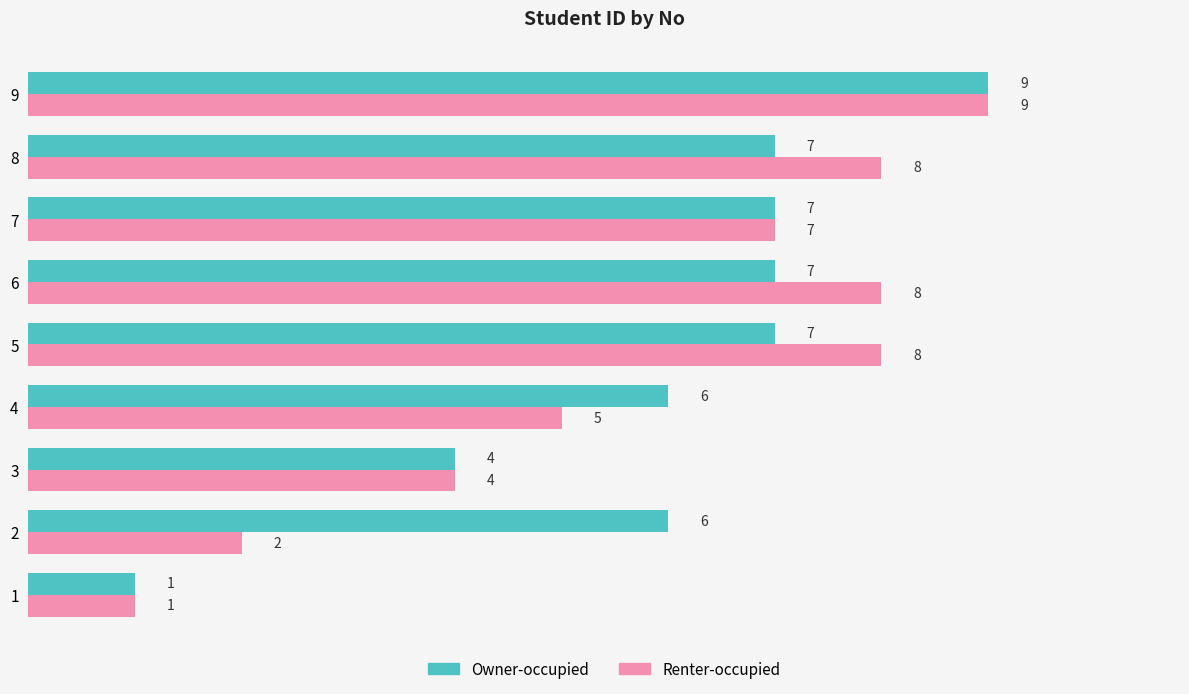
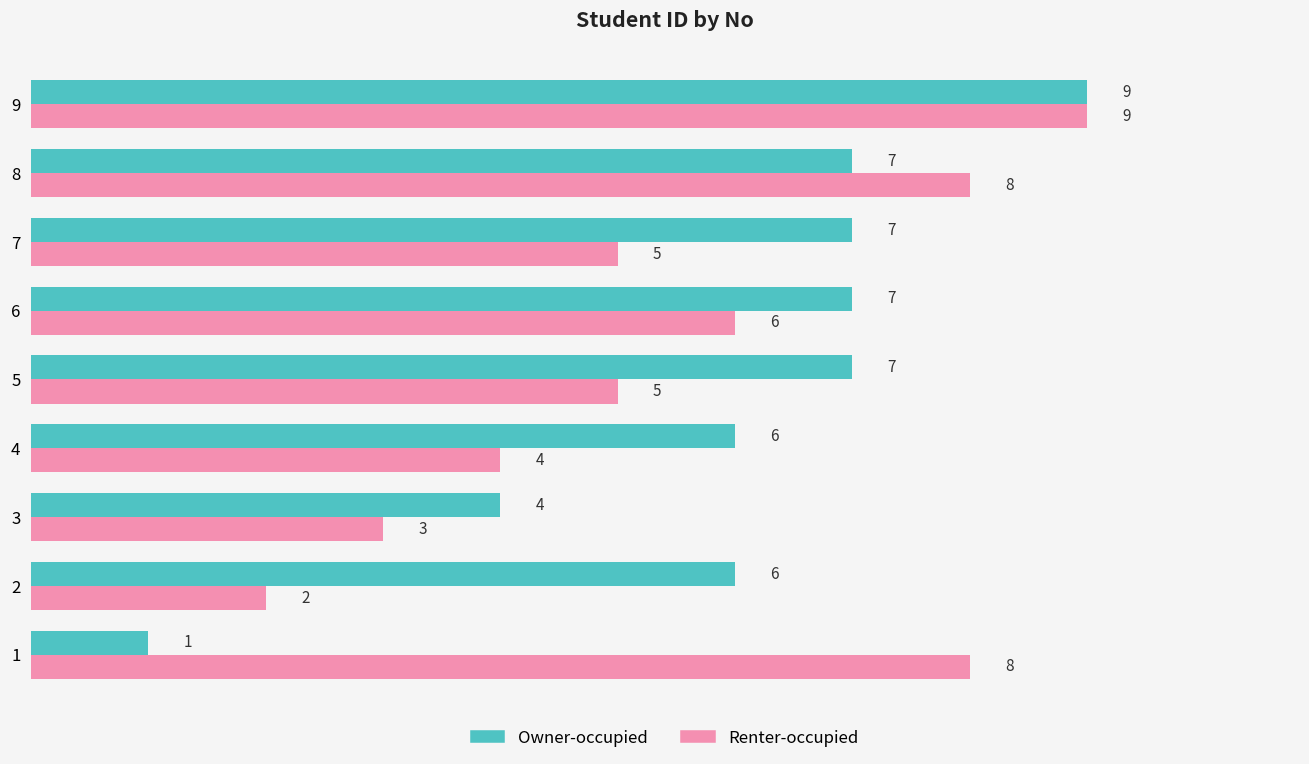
  {
    "Renter-occupied": {
-     "7": 7,
-     "6": 8,
-     "5": 8,
-     "4": 5,
-     "3": 4,
-     "1": 1
+     "7": 5,
+     "6": 6,
+     "5": 5,
+     "4": 4,
+     "3": 3,
+     "1": 8
    }
  }
